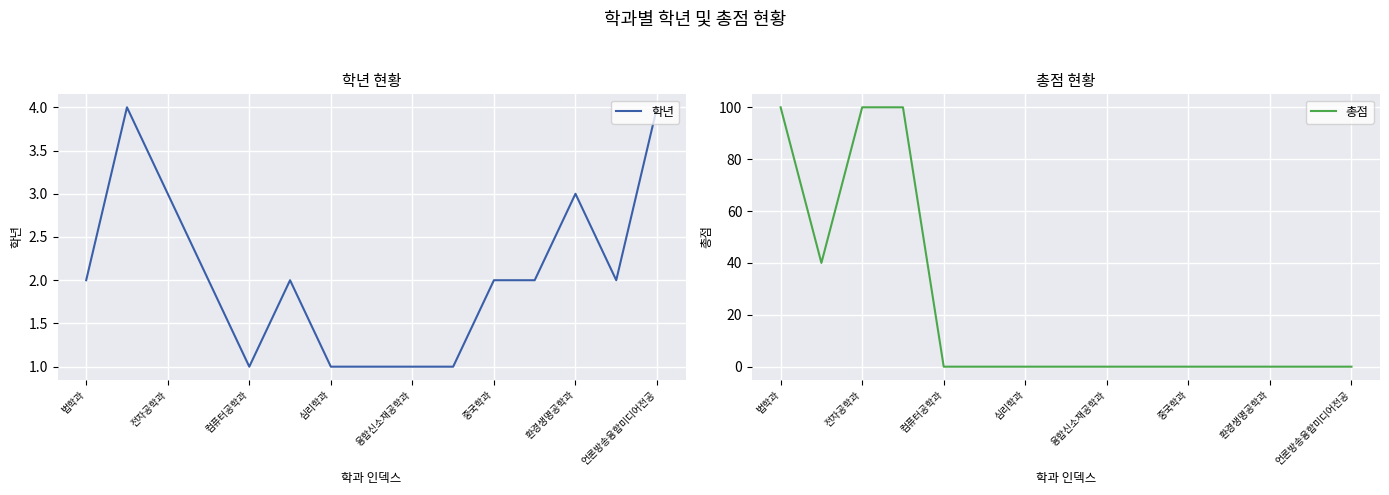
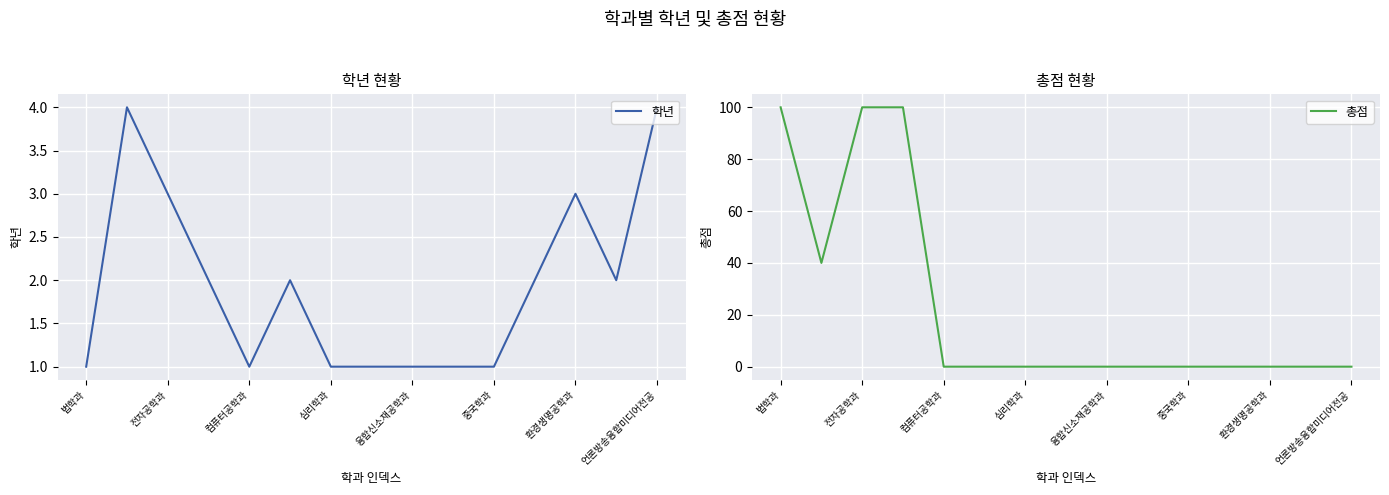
  {
    "학년 현황": {
-     "법학과": 2,
+     "법학과": 1,
      "전자공학과": 3,
      "컴퓨터공학과": 1,
      "심리학과": 1,
      "융합신소재공학과": 1,
-     "중국학과": 2,
+     "중국학과": 1,
      "환경생명공학과": 3
    },
    "총점 현황": {
      "법학과": 100,
      "전자공학과": 100,
      "컴퓨터공학과": 0,
      "심리학과": 0,
      "융합신소재공학과": 0,
      "중국학과": 0,
      "환경생명공학과": 0,
      "언론방송융합미디어전공": 0
    }
  }
